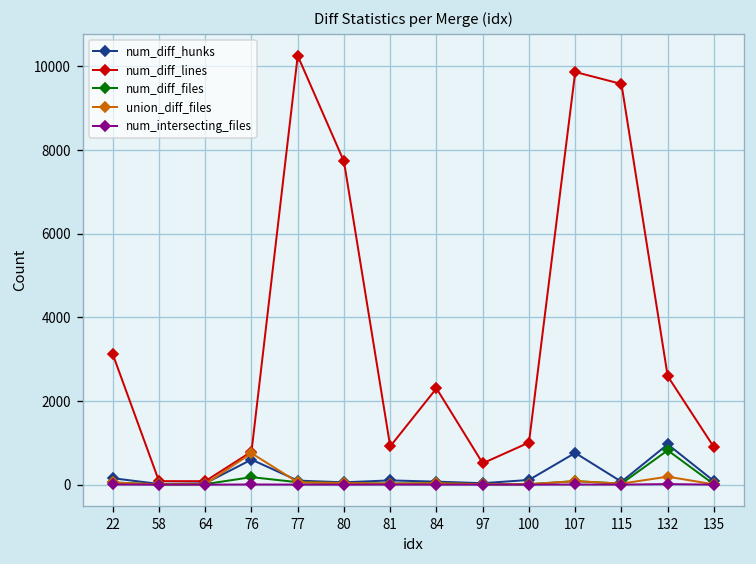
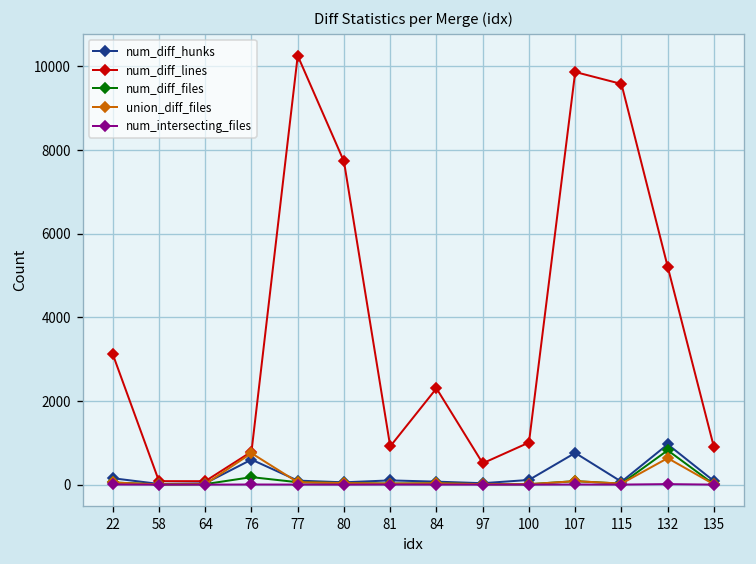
  {
    "num_diff_hunks": {
      "22": 200,
      "76": 600,
      "81": 100,
      "100": 100,
      "107": 800,
      "132": 1000,
      "135": 100
    },
    "num_diff_lines": {
      "22": 3100,
      "77": 10300,
      "80": 7700,
      "81": 900,
      "84": 2300,
      "97": 500,
      "100": 1000,
      "107": 9900,
      "115": 9600,
-     "132": 2600,
+     "132": 5200,
      "135": 900
    },
    "num_diff_files": {
      "76": 200,
      "132": 800
    },
    "union_diff_files": {
-     "132": 200
+     "132": 600
    },
    "num_intersecting_files": {
      "76": 0,
      "107": 0,
      "132": 0
    }
  }
